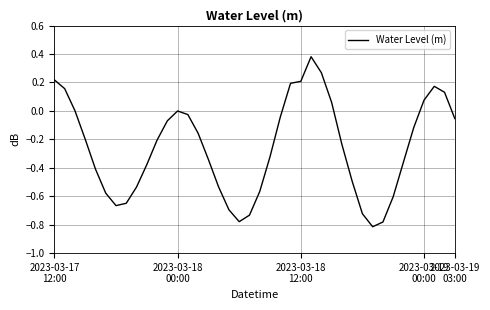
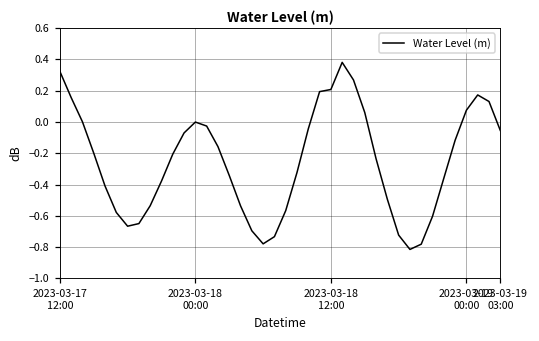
  {
-   "2023-03-17 12:00": 0.22,
+   "2023-03-17 12:00": 0.32,
    "2023-03-18 00:00": 0.00,
    "2023-03-18 12:00": 0.21
  }
